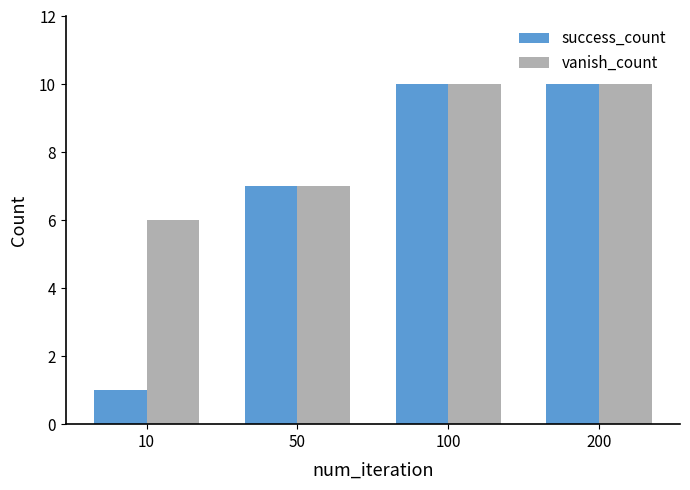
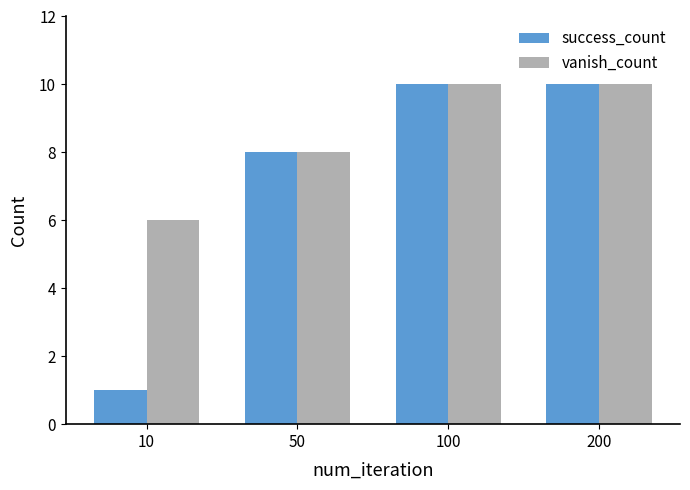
  {
    "success_count": {
      "10": 1,
-     "50": 7,
+     "50": 8,
      "100": 10,
      "200": 10
    },
    "vanish_count": {
      "10": 6,
-     "50": 7,
+     "50": 8,
      "100": 10,
      "200": 10
    }
  }
